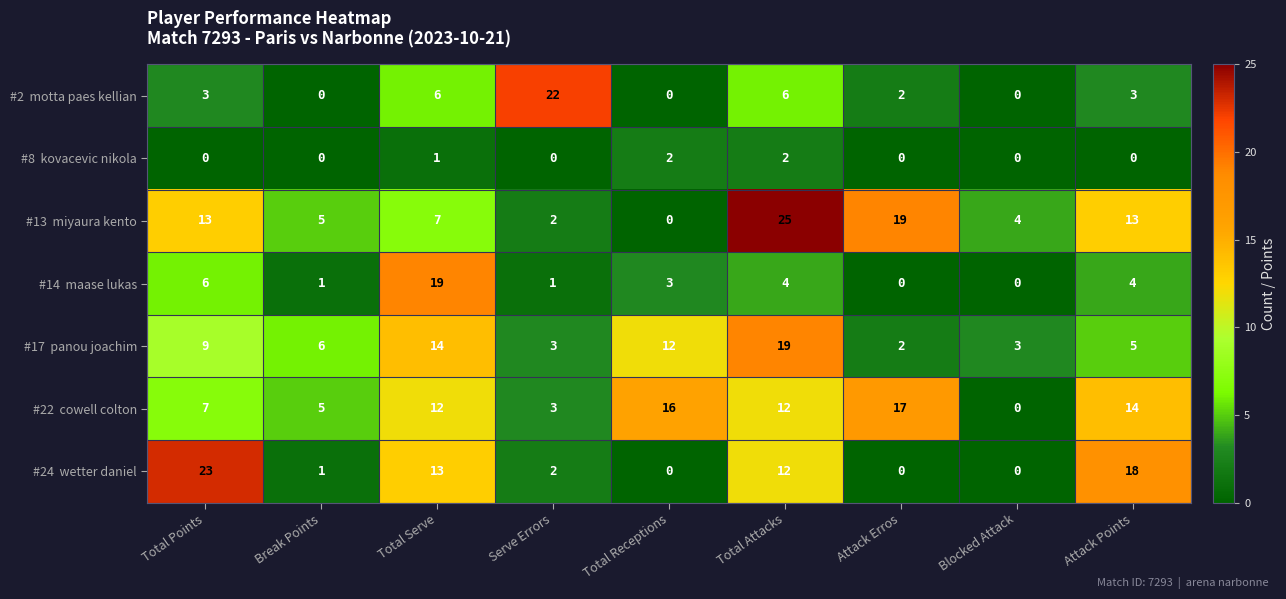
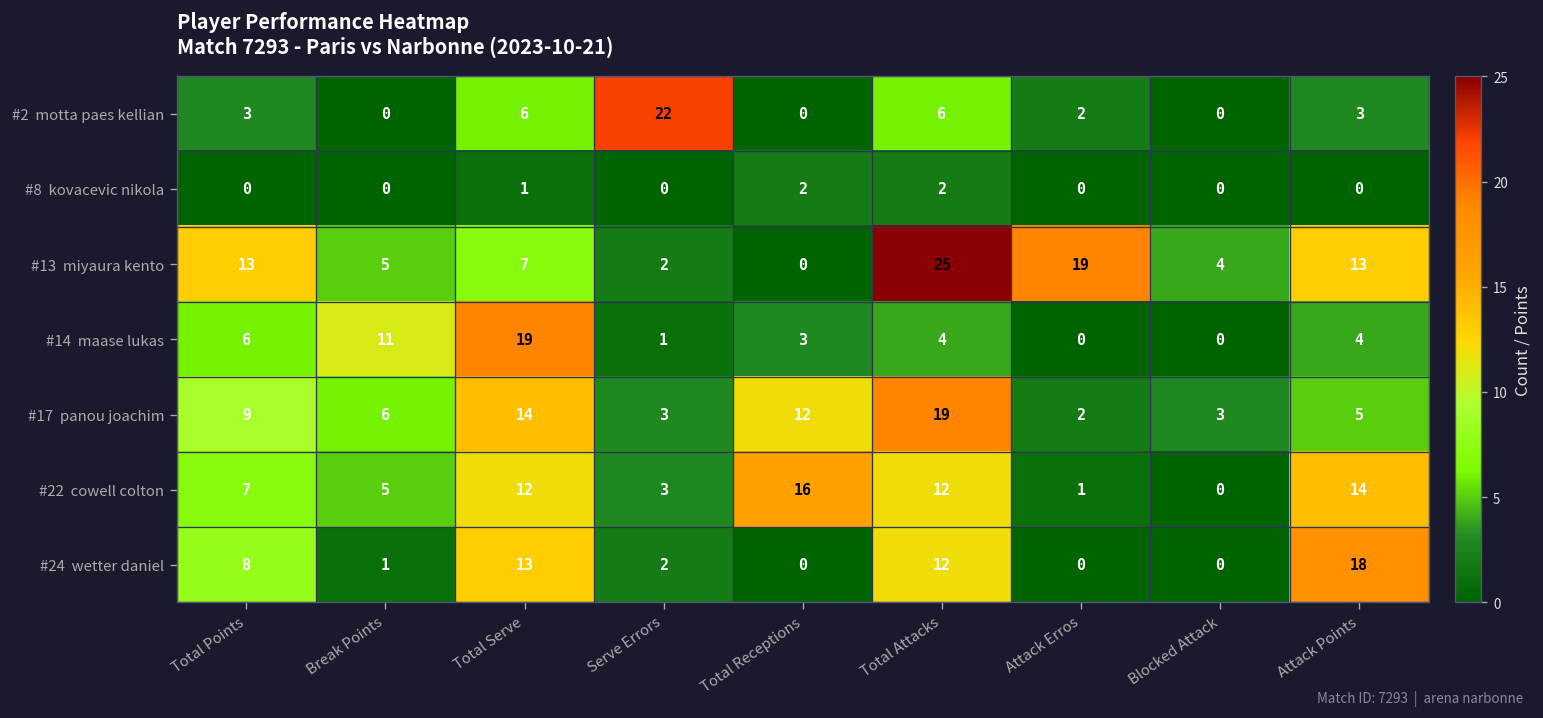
  {
    "#2 motta paes kellian": {
      "Total Points": 3,
      "Break Points": 0,
      "Total Serve": 6,
      "Serve Errors": 22,
      "Total Receptions": 0,
      "Total Attacks": 6,
      "Attack Erros": 2,
      "Blocked Attack": 0,
      "Attack Points": 3
    },
    "#8 kovacevic nikola": {
      "Total Points": 0,
      "Break Points": 0,
      "Total Serve": 1,
      "Serve Errors": 0,
      "Total Receptions": 2,
      "Total Attacks": 2,
      "Attack Erros": 0,
      "Blocked Attack": 0,
      "Attack Points": 0
    },
    "#13 miyaura kento": {
      "Total Points": 13,
      "Break Points": 5,
      "Total Serve": 7,
      "Serve Errors": 2,
      "Total Receptions": 0,
      "Total Attacks": 25,
      "Attack Erros": 19,
      "Blocked Attack": 4,
      "Attack Points": 13
    },
    "#14 maase lukas": {
      "Total Points": 6,
-     "Break Points": 1,
+     "Break Points": 11,
      "Total Serve": 19,
      "Serve Errors": 1,
      "Total Receptions": 3,
      "Total Attacks": 4,
      "Attack Erros": 0,
      "Blocked Attack": 0,
      "Attack Points": 4
    },
    "#17 panou joachim": {
      "Total Points": 9,
      "Break Points": 6,
      "Total Serve": 14,
      "Serve Errors": 3,
      "Total Receptions": 12,
      "Total Attacks": 19,
      "Attack Erros": 2,
      "Blocked Attack": 3,
      "Attack Points": 5
    },
    "#22 cowell colton": {
      "Total Points": 7,
      "Break Points": 5,
      "Total Serve": 12,
      "Serve Errors": 3,
      "Total Receptions": 16,
      "Total Attacks": 12,
-     "Attack Erros": 17,
+     "Attack Erros": 1,
      "Blocked Attack": 0,
      "Attack Points": 14
    },
    "#24 wetter daniel": {
-     "Total Points": 23,
+     "Total Points": 8,
      "Break Points": 1,
      "Total Serve": 13,
      "Serve Errors": 2,
      "Total Receptions": 0,
      "Total Attacks": 12,
      "Attack Erros": 0,
      "Blocked Attack": 0,
      "Attack Points": 18
    }
  }
